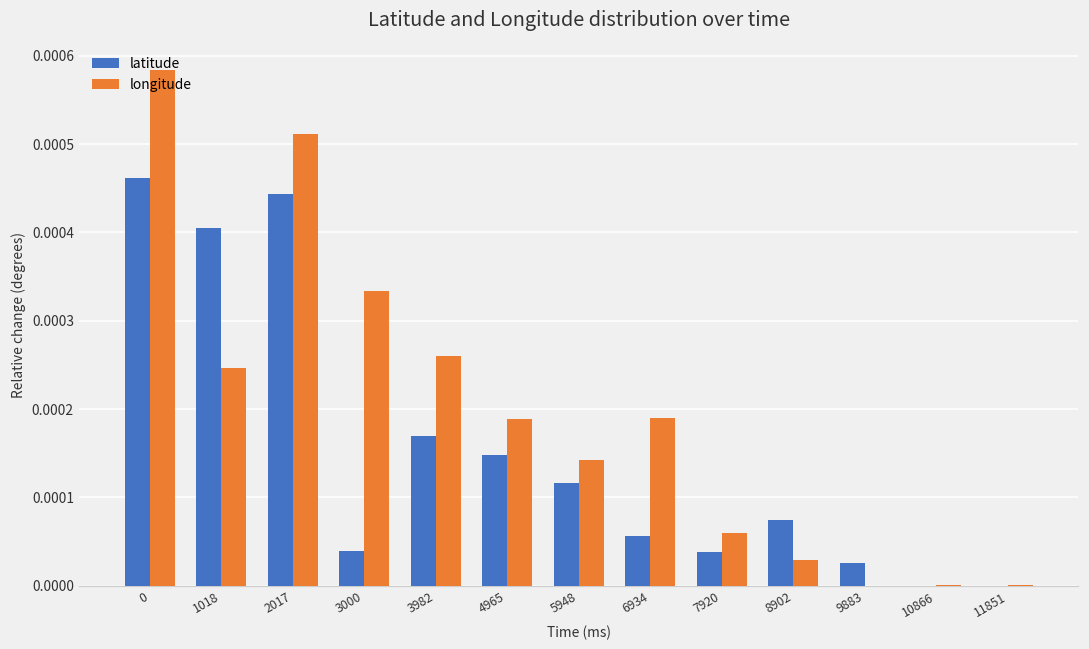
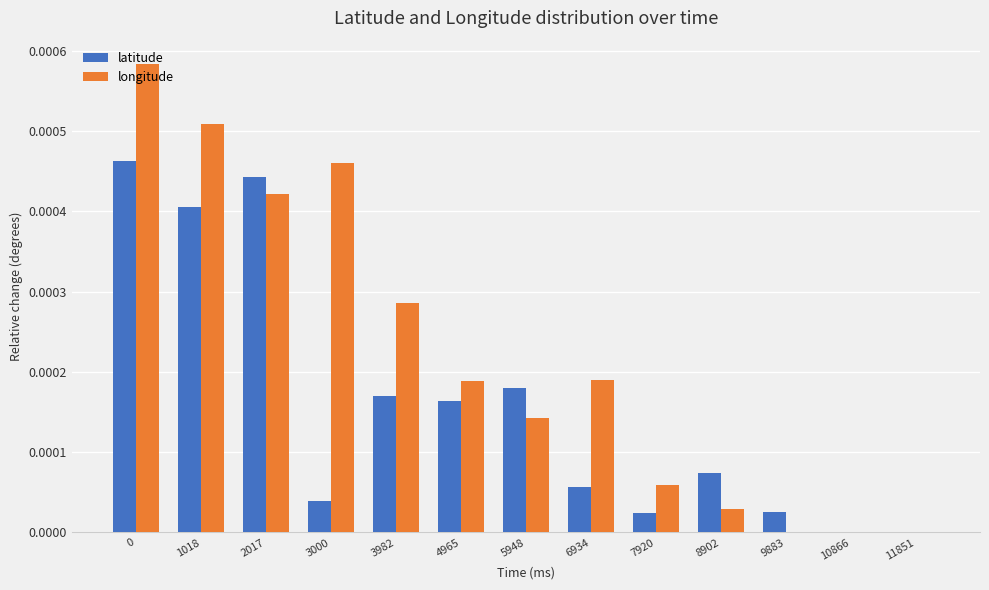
  {
    "latitude": {
      "0": 0.00046,
      "1018": 0.00040,
      "2017": 0.00044,
      "3000": 0.00004,
      "3982": 0.00017,
-     "4965": 0.00015,
-     "5948": 0.00012,
+     "4965": 0.00016,
+     "5948": 0.00018,
      "6934": 0.00006,
-     "7920": 0.00004,
+     "7920": 0.00002,
      "8902": 0.00007,
      "9883": 0.00003,
      "10866": 0.00000,
      "11851": 0.00000
    },
    "longitude": {
      "0": 0.00058,
-     "1018": 0.00025,
-     "2017": 0.00051,
-     "3000": 0.00033,
-     "3982": 0.00026,
+     "1018": 0.00051,
+     "2017": 0.00042,
+     "3000": 0.00046,
+     "3982": 0.00029,
      "4965": 0.00019,
      "5948": 0.00014,
      "6934": 0.00019,
      "7920": 0.00006,
      "8902": 0.00003,
      "9883": 0.00000
    }
  }
